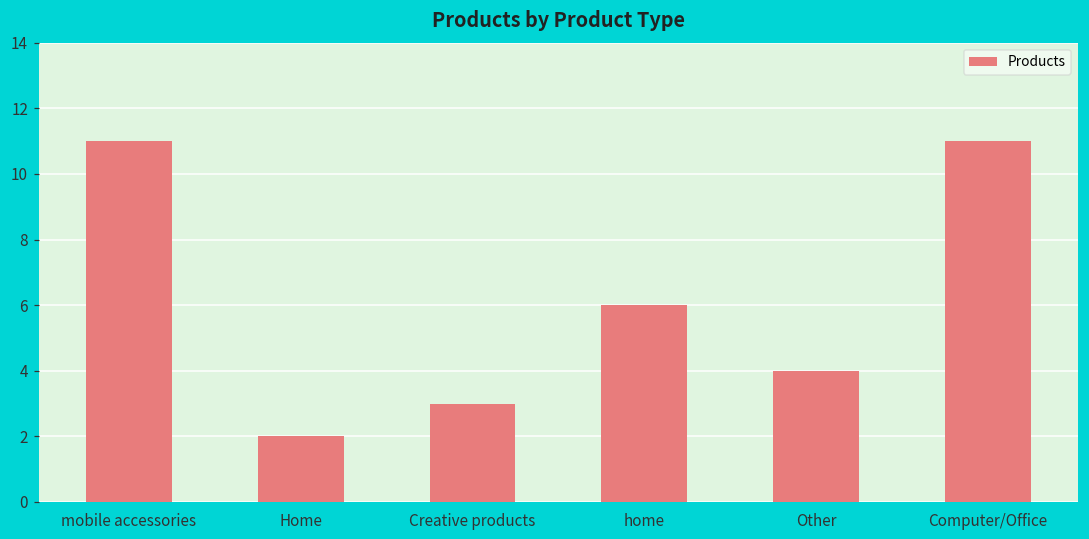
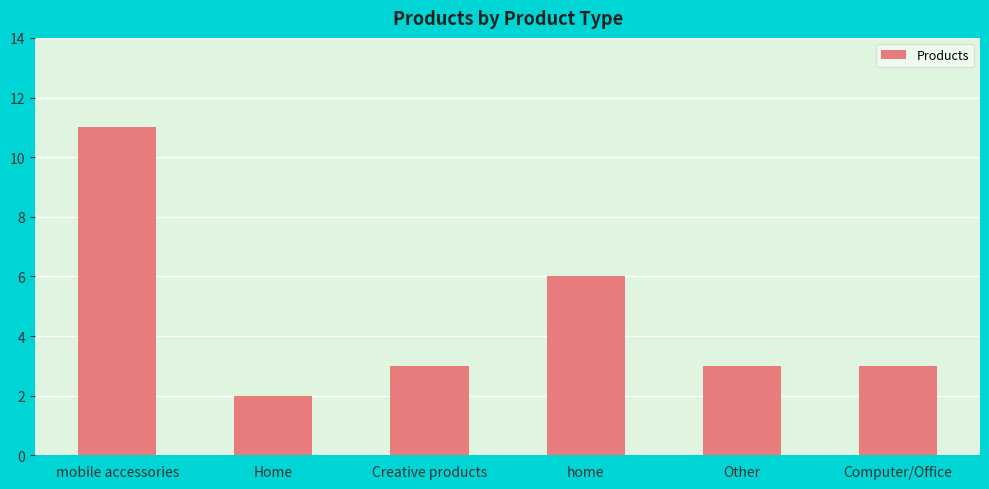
  {
    "mobile accessories": 11,
    "Home": 2,
    "Creative products": 3,
    "home": 6,
-   "Other": 4,
-   "Computer/Office": 11
+   "Other": 3,
+   "Computer/Office": 3
  }
